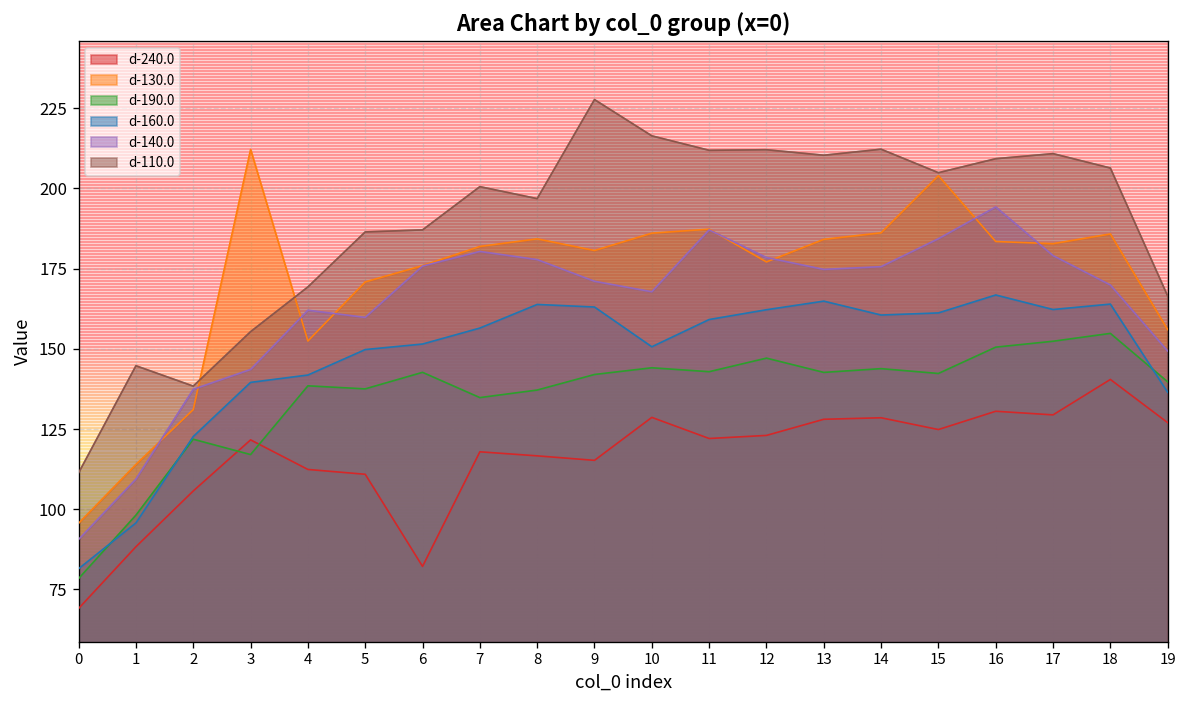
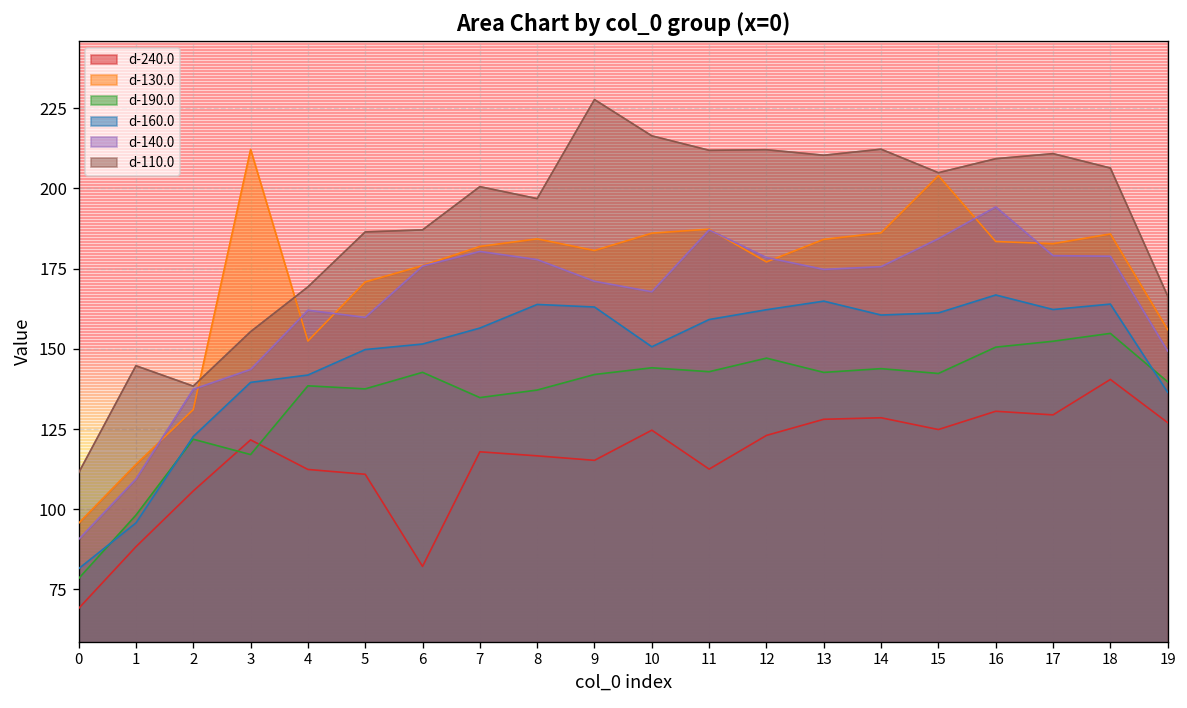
  {
    "d-240.0": {
      "0": 69,
      "1": 88,
      "2": 106,
      "3": 122,
      "4": 112,
      "5": 111,
      "6": 82,
      "7": 118,
      "8": 117,
      "9": 115,
-     "10": 129,
-     "11": 122,
+     "10": 125,
+     "11": 113,
      "12": 123,
      "13": 128,
      "14": 129,
      "15": 125,
      "16": 131,
      "17": 129,
      "18": 140,
      "19": 127
    },
    "d-130.0": {
      "0": 96,
      "1": 114,
      "2": 131,
      "3": 212,
      "4": 152,
      "5": 171,
      "7": 182,
      "8": 184,
      "9": 181,
      "10": 186,
      "12": 177,
      "13": 184,
      "14": 186,
      "16": 183,
      "17": 183,
      "18": 186,
      "19": 156
    },
    "d-190.0": {
      "0": 78,
      "1": 98,
      "3": 117,
      "4": 138,
      "5": 138,
      "6": 143,
      "7": 135,
      "8": 137,
      "9": 142,
      "10": 144,
      "11": 143,
      "12": 147,
      "13": 143,
      "14": 144,
      "15": 142,
      "16": 151,
      "17": 152,
      "18": 155,
      "19": 140
    },
    "d-160.0": {
      "0": 81,
      "1": 96,
      "3": 140,
      "4": 142,
      "5": 150,
      "6": 152,
      "7": 156,
      "8": 164,
      "9": 163,
      "10": 151,
      "11": 159,
      "12": 162,
      "13": 165,
      "14": 161,
      "15": 161,
      "16": 167,
      "17": 162,
      "18": 164,
      "19": 136
    },
    "d-140.0": {
      "0": 91,
      "1": 109,
      "2": 137,
      "3": 144,
      "4": 162,
      "5": 160,
      "7": 180,
      "8": 178,
      "9": 171,
      "10": 168,
      "12": 178,
      "13": 175,
      "14": 176,
      "15": 184,
      "16": 194,
      "17": 179,
-     "18": 170,
+     "18": 179,
      "19": 149
    },
    "d-110.0": {
      "0": 111,
      "1": 145,
      "2": 138,
      "3": 155,
      "4": 169,
      "5": 186,
      "6": 187,
      "7": 201,
      "8": 197,
      "9": 228,
      "10": 216,
      "11": 212,
      "12": 212,
      "13": 210,
      "14": 212,
      "16": 209,
      "17": 211,
      "18": 206,
      "19": 166
    }
  }
